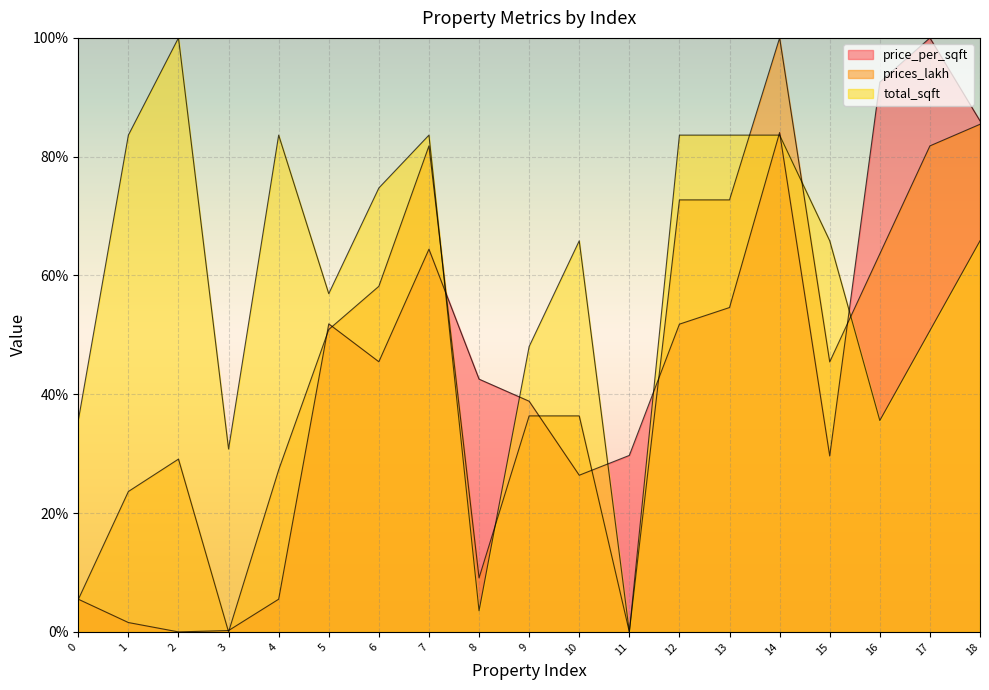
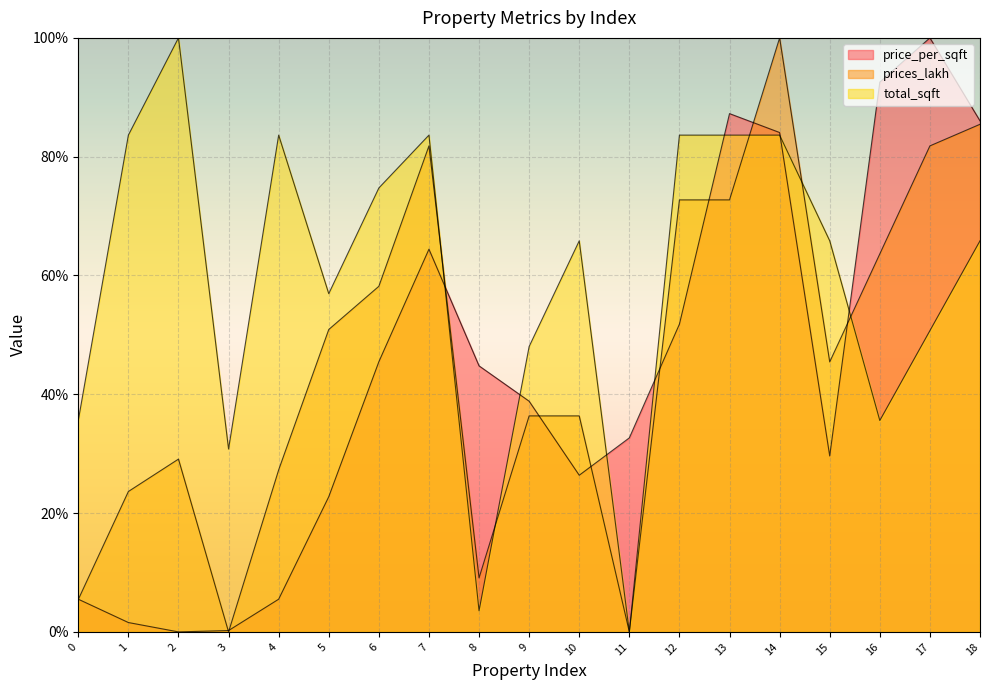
  {
    "price_per_sqft": {
      "1": "2%",
      "2": "0%",
      "4": "6%",
-     "5": "52%",
+     "5": "23%",
      "6": "45%",
      "7": "64%",
-     "8": "43%",
+     "8": "45%",
      "9": "39%",
      "10": "26%",
-     "11": "30%",
+     "11": "33%",
      "12": "52%",
-     "13": "55%",
+     "13": "87%",
      "14": "84%",
      "15": "30%",
      "17": "100%",
      "18": "86%"
    }
  }
